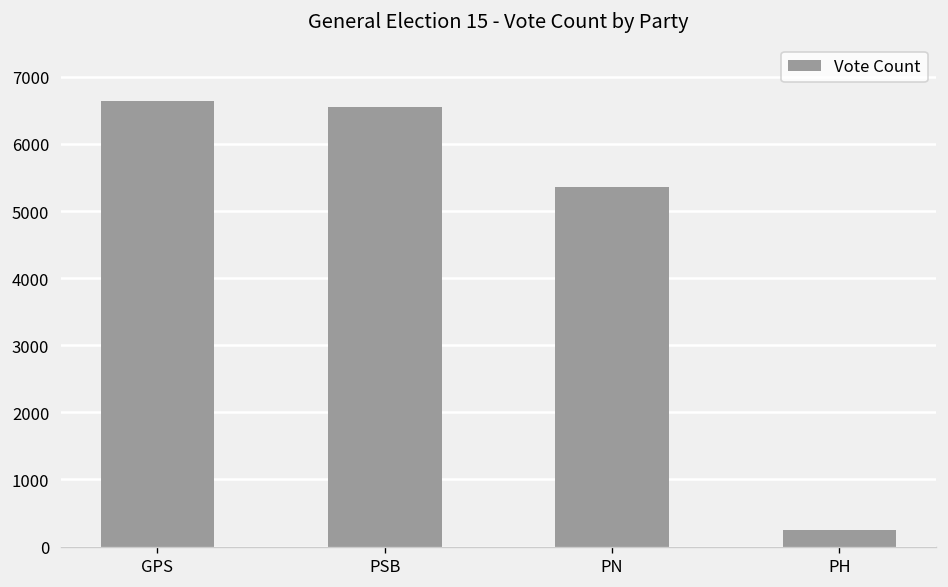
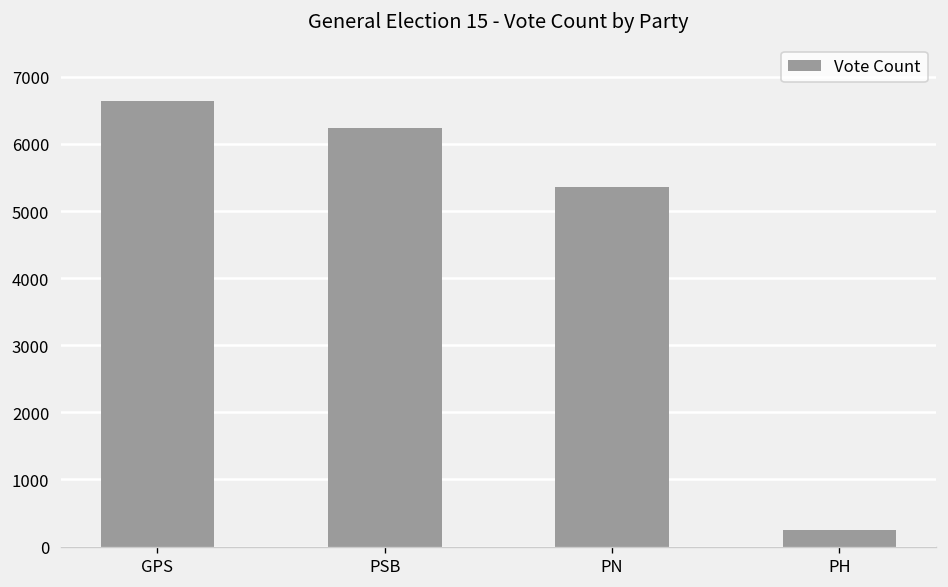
  {
    "GPS": 6600,
-   "PSB": 6500,
+   "PSB": 6200,
    "PN": 5400,
    "PH": 200
  }
